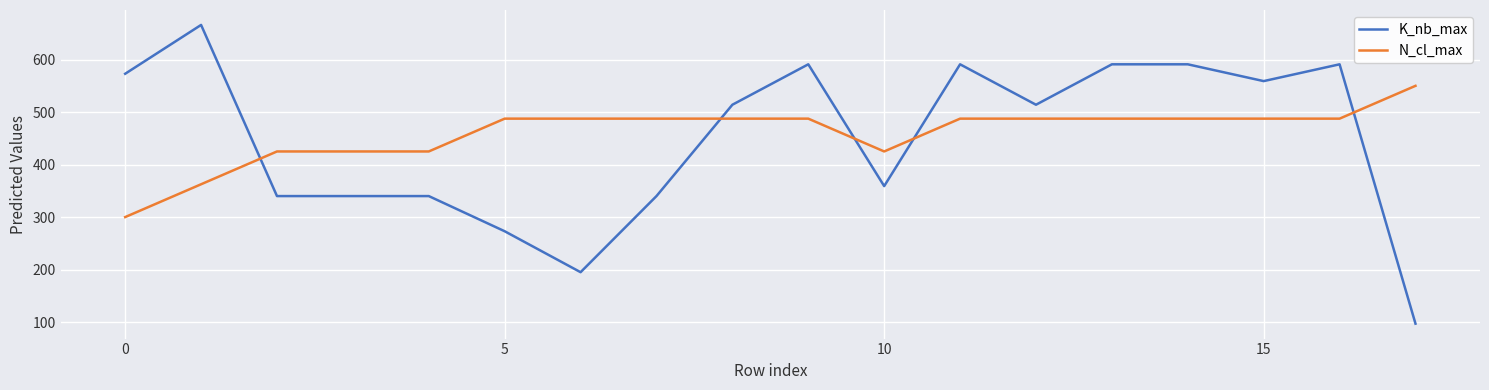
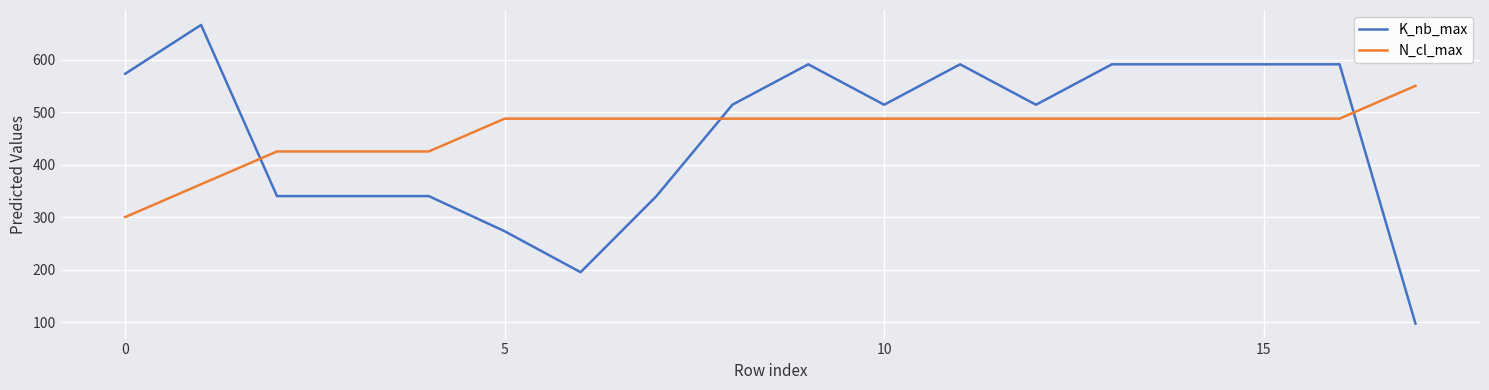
  {
    "K_nb_max": {
      "0": 570,
      "5": 270,
-     "10": 360,
-     "15": 560
+     "10": 510,
+     "15": 590
    },
    "N_cl_max": {
      "0": 300,
      "5": 490,
-     "10": 420,
+     "10": 490,
      "15": 490
    }
  }
